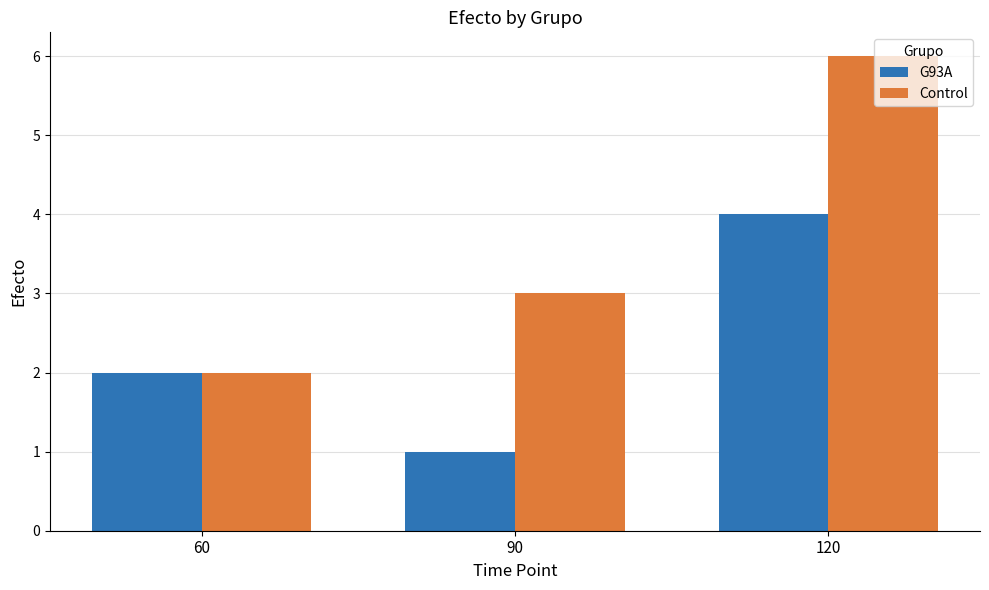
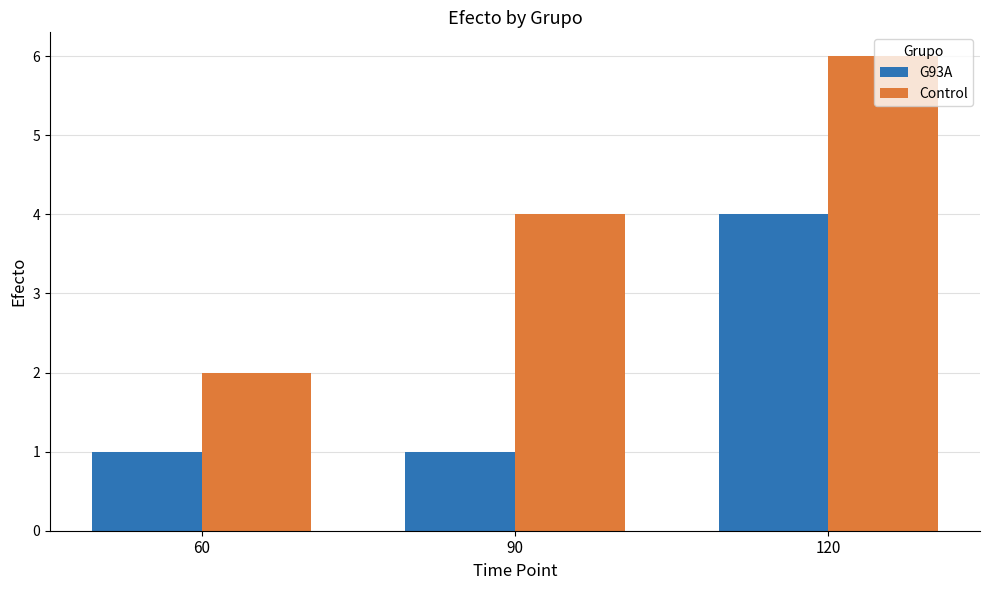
  {
    "G93A": {
-     "60": 2,
+     "60": 1,
      "90": 1,
      "120": 4
    },
    "Control": {
      "60": 2,
-     "90": 3
+     "90": 4
    }
  }
